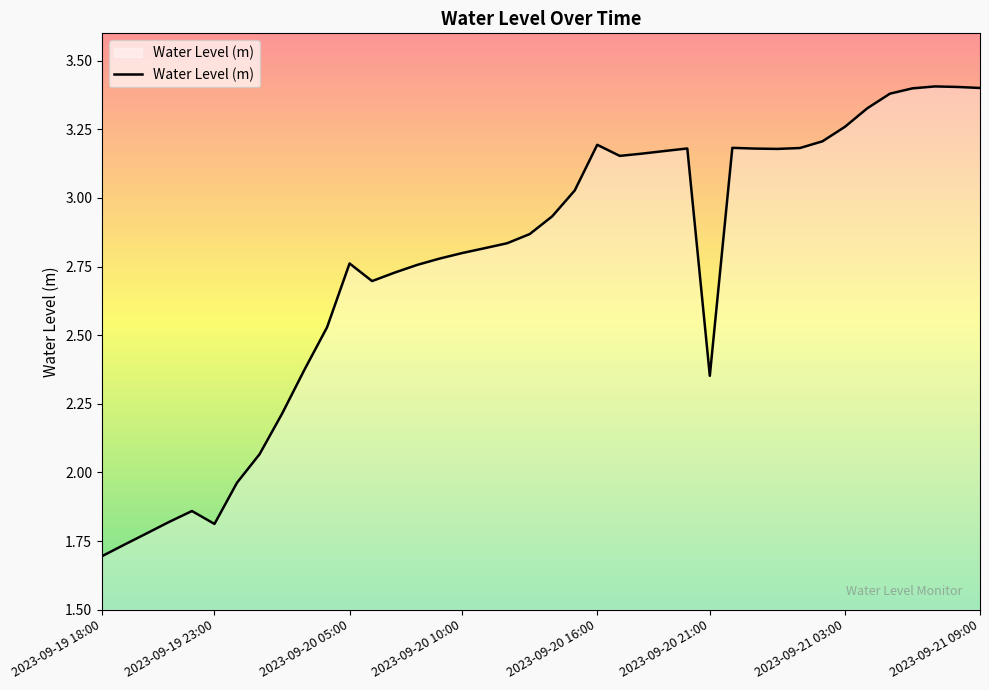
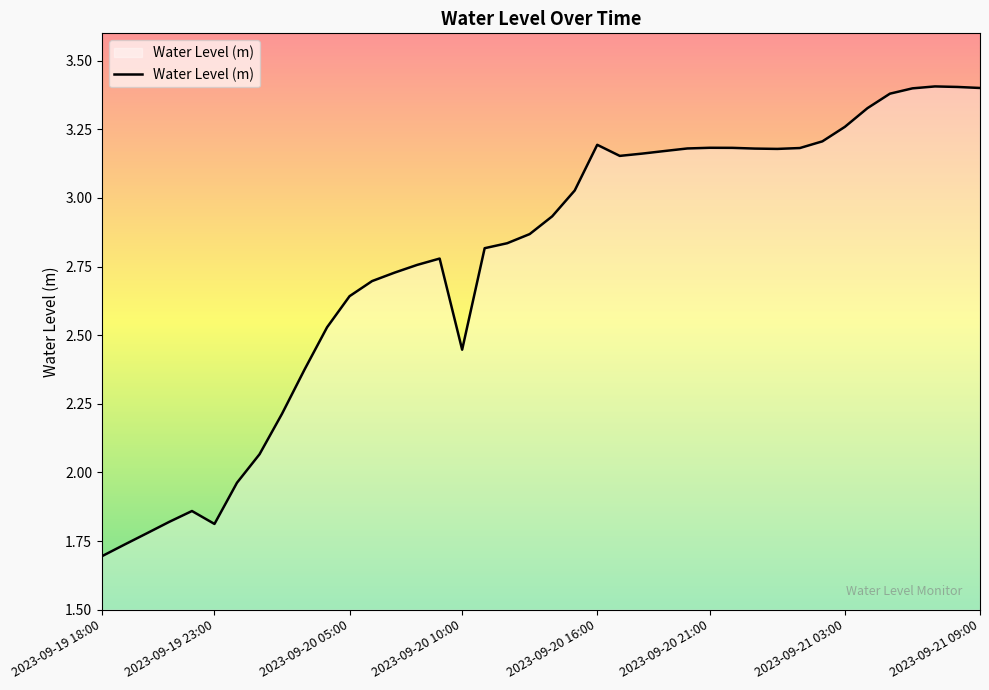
  {
    "2023-09-19 18:00": 1.69,
    "2023-09-19 23:00": 1.81,
-   "2023-09-20 05:00": 2.76,
-   "2023-09-20 10:00": 2.80,
+   "2023-09-20 05:00": 2.64,
+   "2023-09-20 10:00": 2.45,
    "2023-09-20 16:00": 3.19,
-   "2023-09-20 21:00": 2.35,
+   "2023-09-20 21:00": 3.18,
    "2023-09-21 03:00": 3.26,
    "2023-09-21 09:00": 3.40
  }
